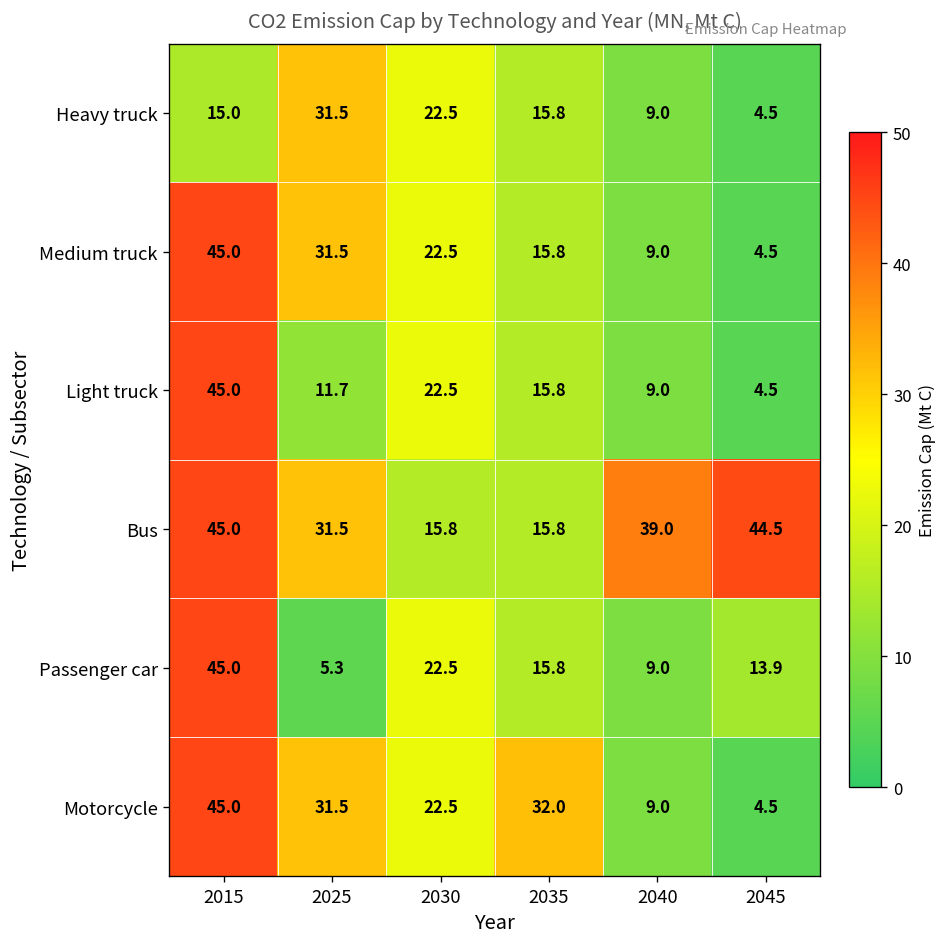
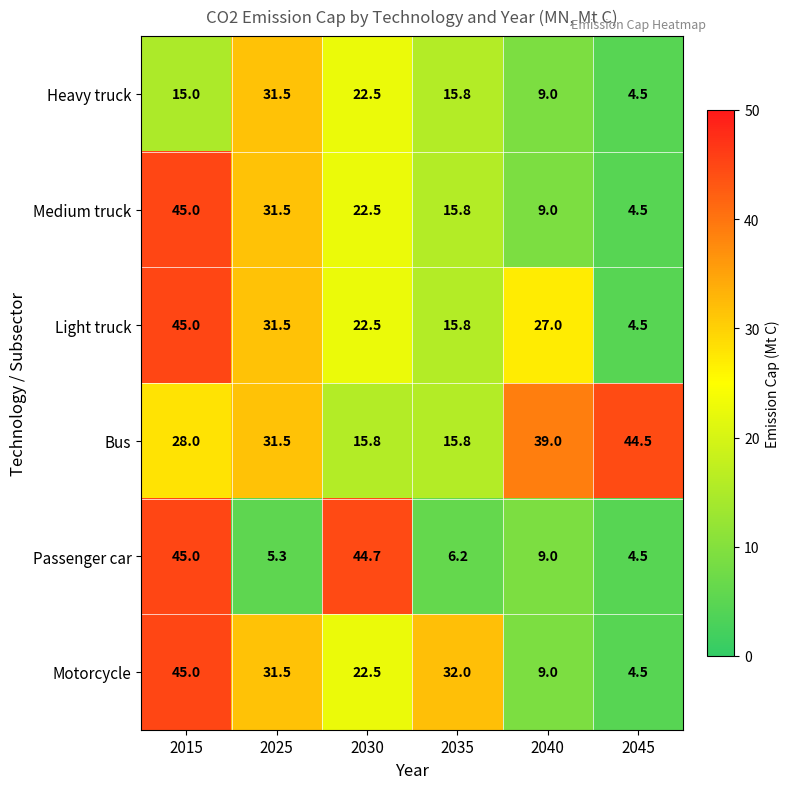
  {
    "Heavy truck": {
      "2015": 15.0,
      "2025": 31.5,
      "2030": 22.5,
      "2035": 15.8,
      "2040": 9.0,
      "2045": 4.5
    },
    "Medium truck": {
      "2015": 45.0,
      "2025": 31.5,
      "2030": 22.5,
      "2035": 15.8,
      "2040": 9.0,
      "2045": 4.5
    },
    "Light truck": {
      "2015": 45.0,
-     "2025": 11.7,
+     "2025": 31.5,
      "2030": 22.5,
      "2035": 15.8,
-     "2040": 9.0,
+     "2040": 27.0,
      "2045": 4.5
    },
    "Bus": {
-     "2015": 45.0,
+     "2015": 28.0,
      "2025": 31.5,
      "2030": 15.8,
      "2035": 15.8,
      "2040": 39.0,
      "2045": 44.5
    },
    "Passenger car": {
      "2015": 45.0,
      "2025": 5.3,
-     "2030": 22.5,
-     "2035": 15.8,
+     "2030": 44.7,
+     "2035": 6.2,
      "2040": 9.0,
-     "2045": 13.9
+     "2045": 4.5
    },
    "Motorcycle": {
      "2015": 45.0,
      "2025": 31.5,
      "2030": 22.5,
      "2035": 32.0,
      "2040": 9.0,
      "2045": 4.5
    }
  }
